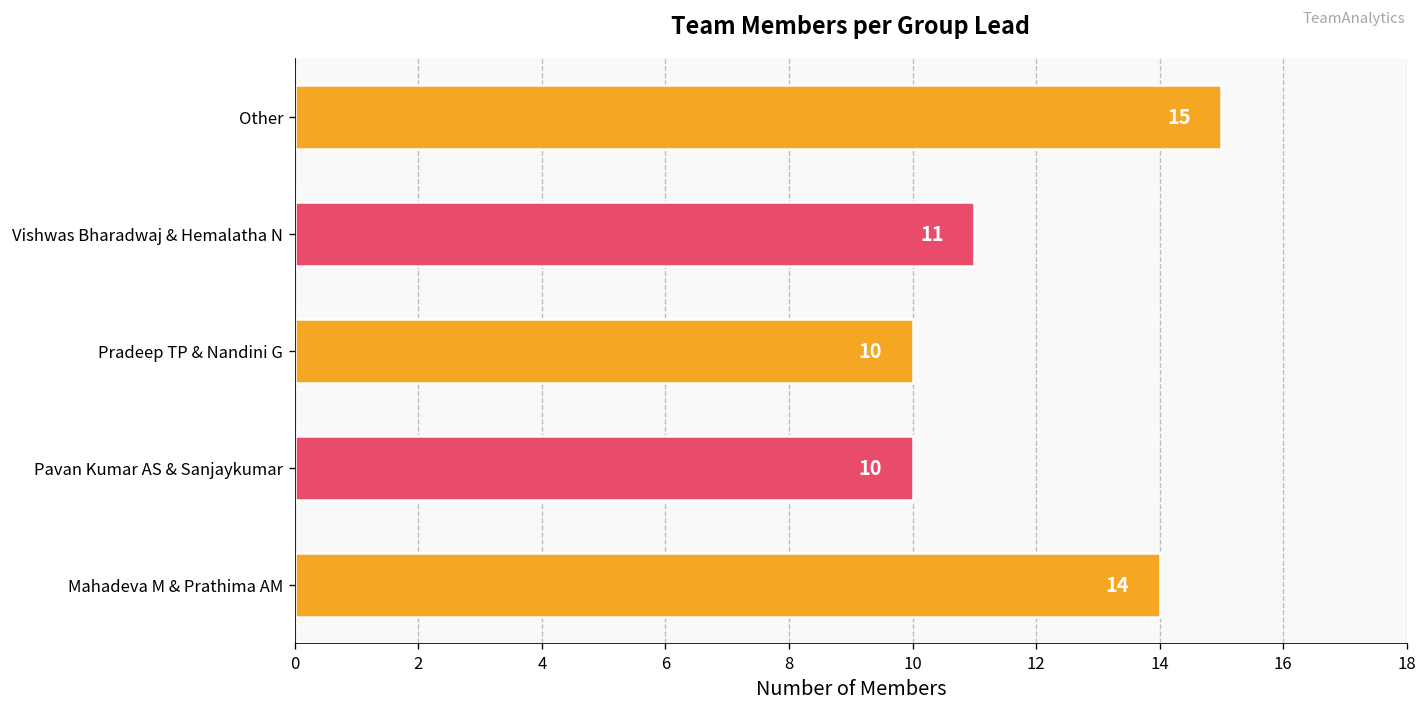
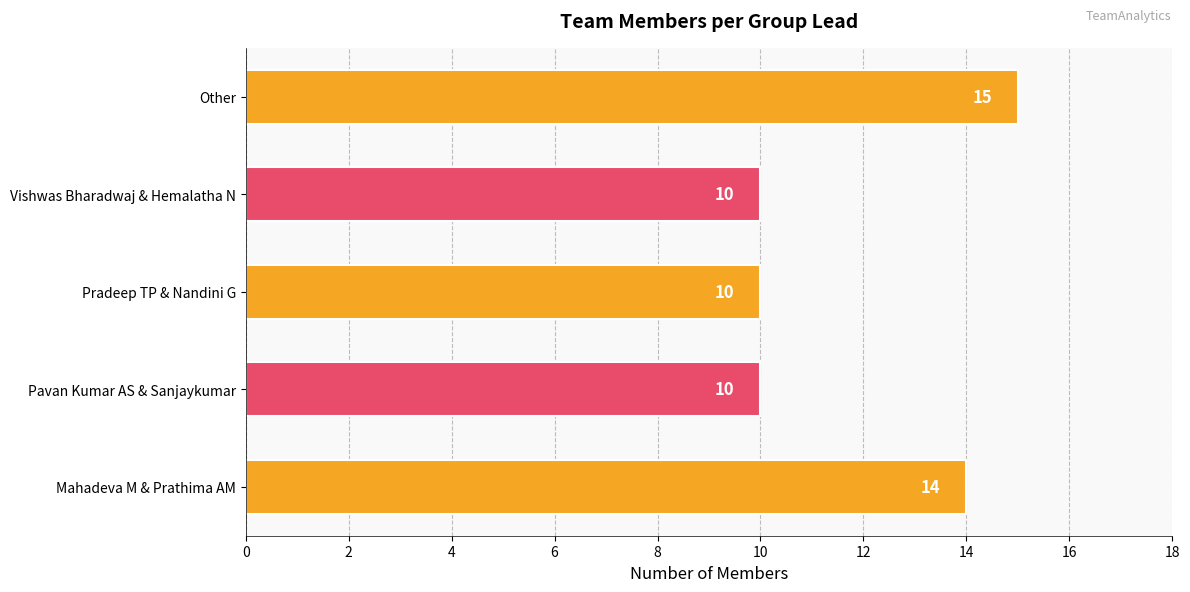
  {
    "Other": 15,
-   "Vishwas Bharadwaj & Hemalatha N": 11,
+   "Vishwas Bharadwaj & Hemalatha N": 10,
    "Pradeep TP & Nandini G": 10,
    "Pavan Kumar AS & Sanjaykumar": 10,
    "Mahadeva M & Prathima AM": 14
  }
